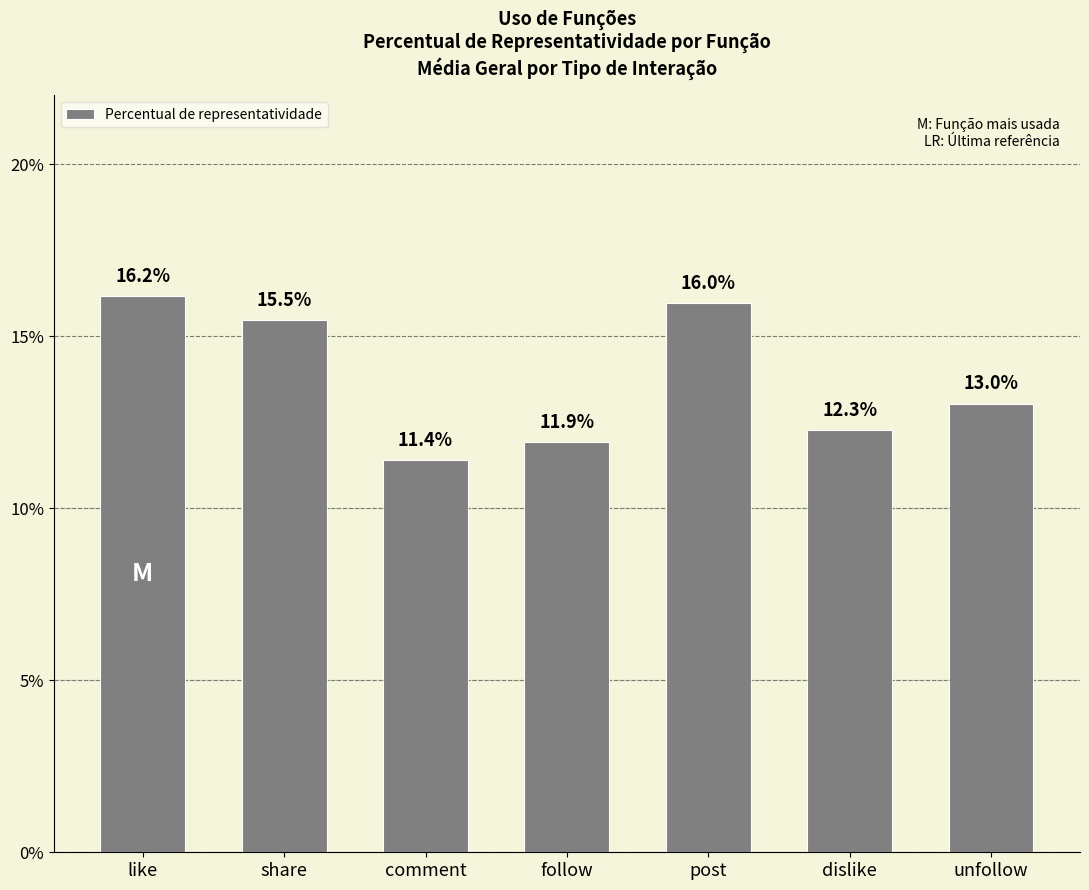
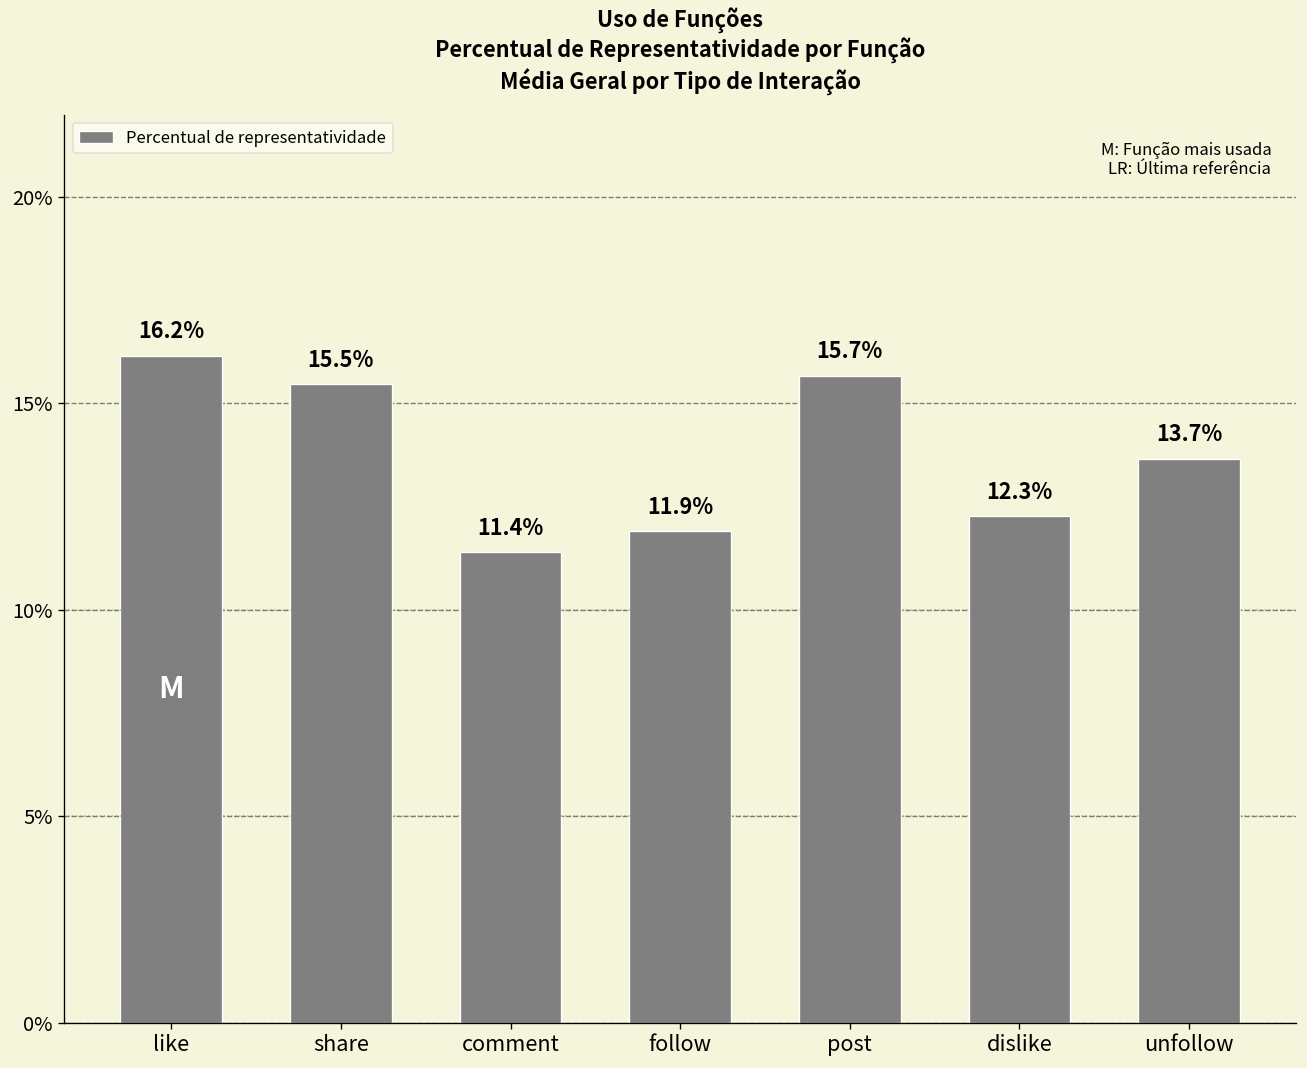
  {
    "like": "16.2%",
    "share": "15.5%",
    "comment": "11.4%",
    "follow": "11.9%",
-   "post": "16.0%",
+   "post": "15.7%",
    "dislike": "12.3%",
-   "unfollow": "13.0%"
+   "unfollow": "13.7%"
  }
